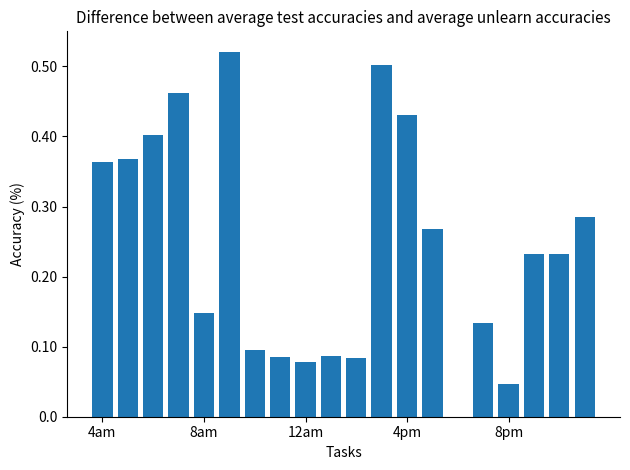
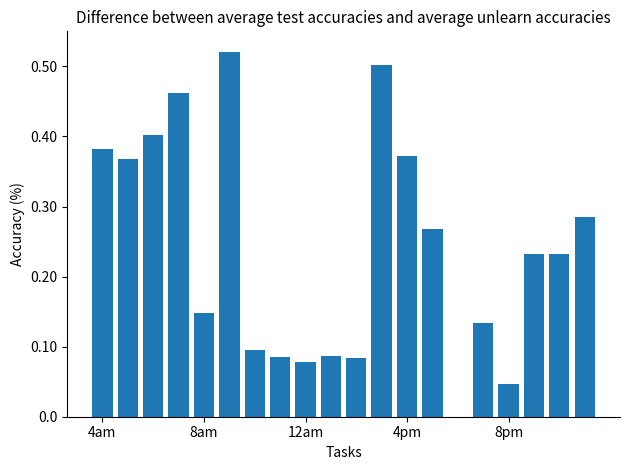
  {
-   "4am": 0.36,
+   "4am": 0.38,
    "8am": 0.15,
    "12am": 0.08,
-   "4pm": 0.43,
+   "4pm": 0.37,
    "8pm": 0.05
  }
